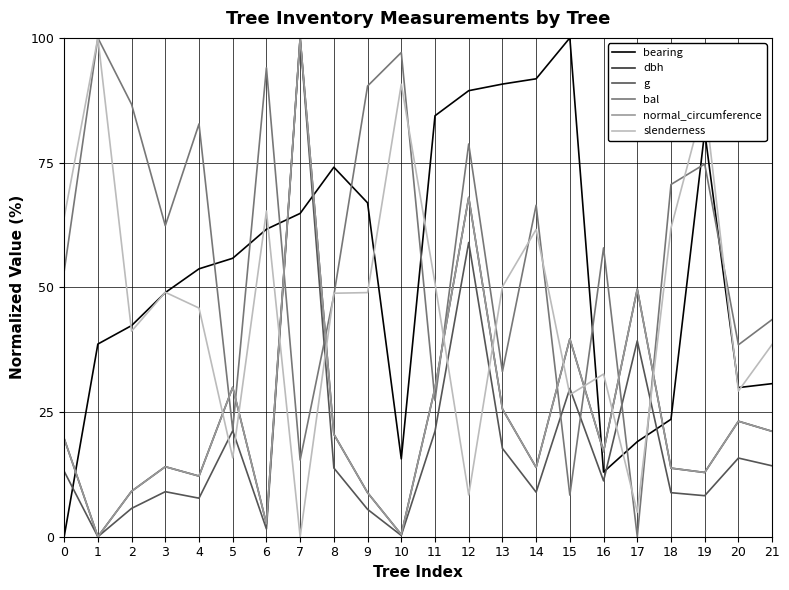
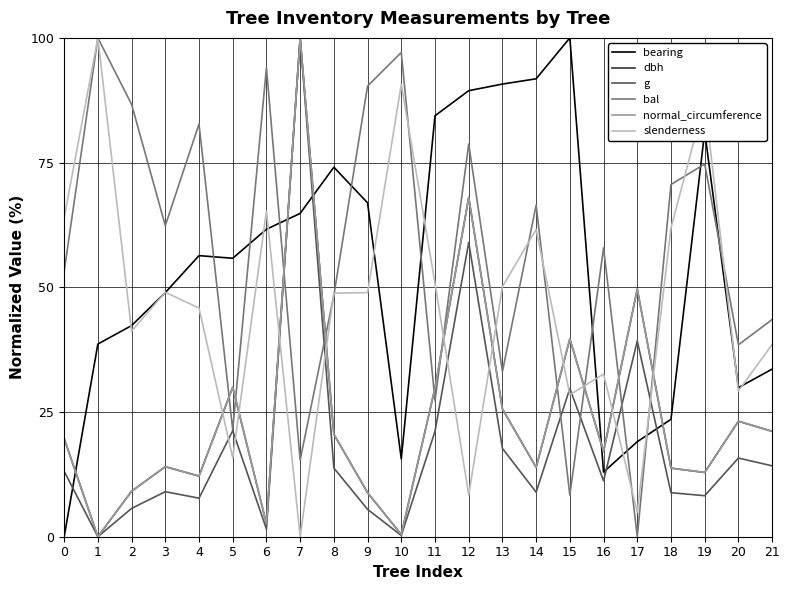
  {
    "bearing": {
      "0": 0,
      "1": 39,
      "2": 42,
-     "4": 54,
+     "4": 56,
      "5": 56,
      "6": 62,
      "7": 65,
      "8": 74,
      "9": 67,
      "10": 16,
      "11": 84,
      "12": 89,
      "13": 91,
      "14": 92,
      "15": 100,
      "16": 13,
      "17": 19,
      "18": 24,
      "20": 30,
-     "21": 31
+     "21": 34
    }
  }
